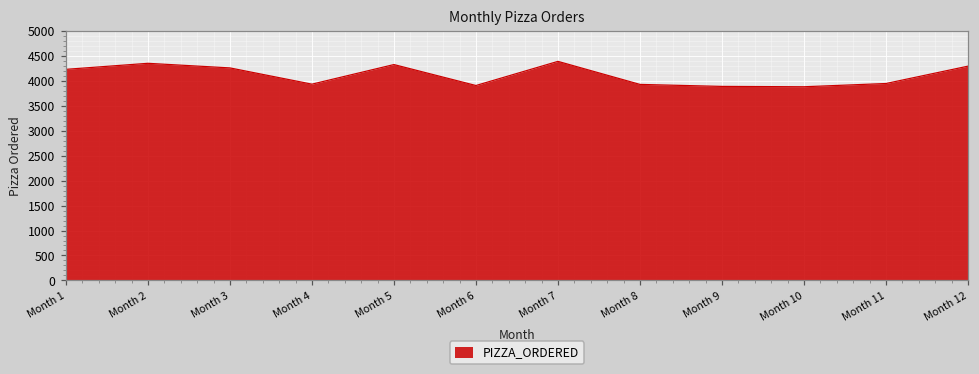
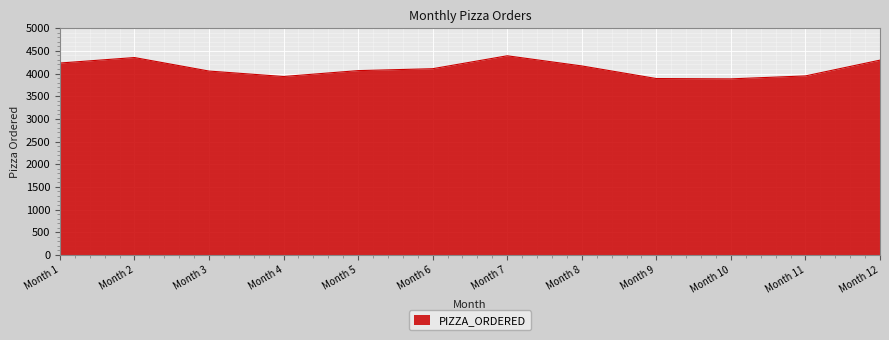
  {
    "Month 1": 4200,
    "Month 2": 4400,
-   "Month 3": 4300,
+   "Month 3": 4100,
    "Month 4": 3900,
-   "Month 5": 4300,
-   "Month 6": 3900,
+   "Month 5": 4100,
+   "Month 6": 4100,
    "Month 7": 4400,
-   "Month 8": 3900,
+   "Month 8": 4200,
    "Month 9": 3900,
    "Month 10": 3900,
    "Month 11": 3900,
    "Month 12": 4300
  }
